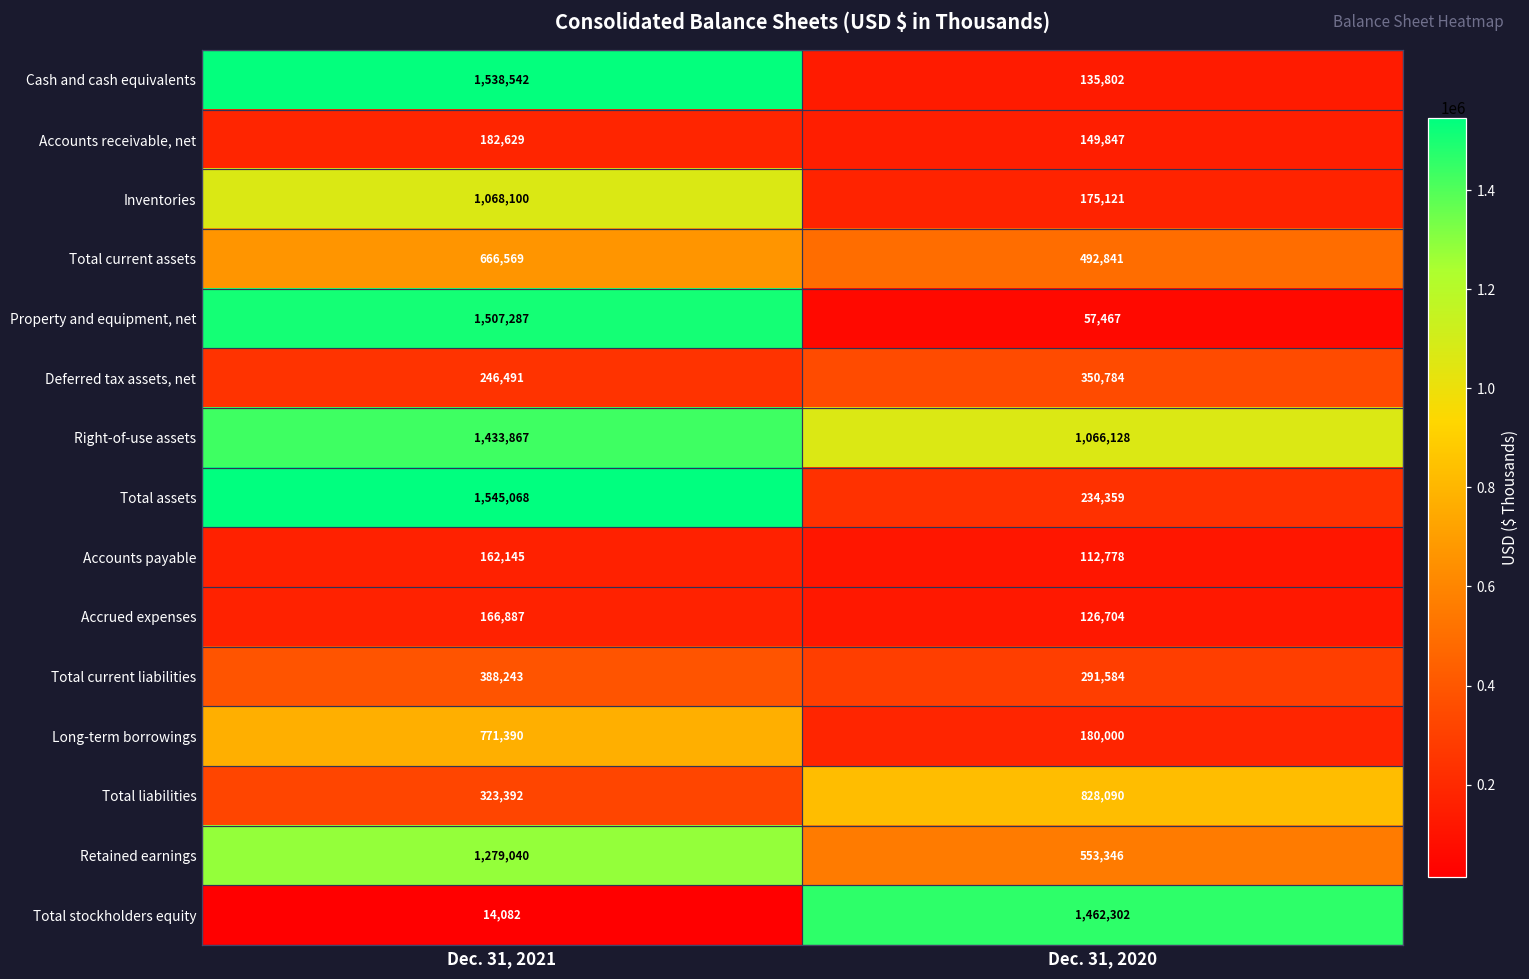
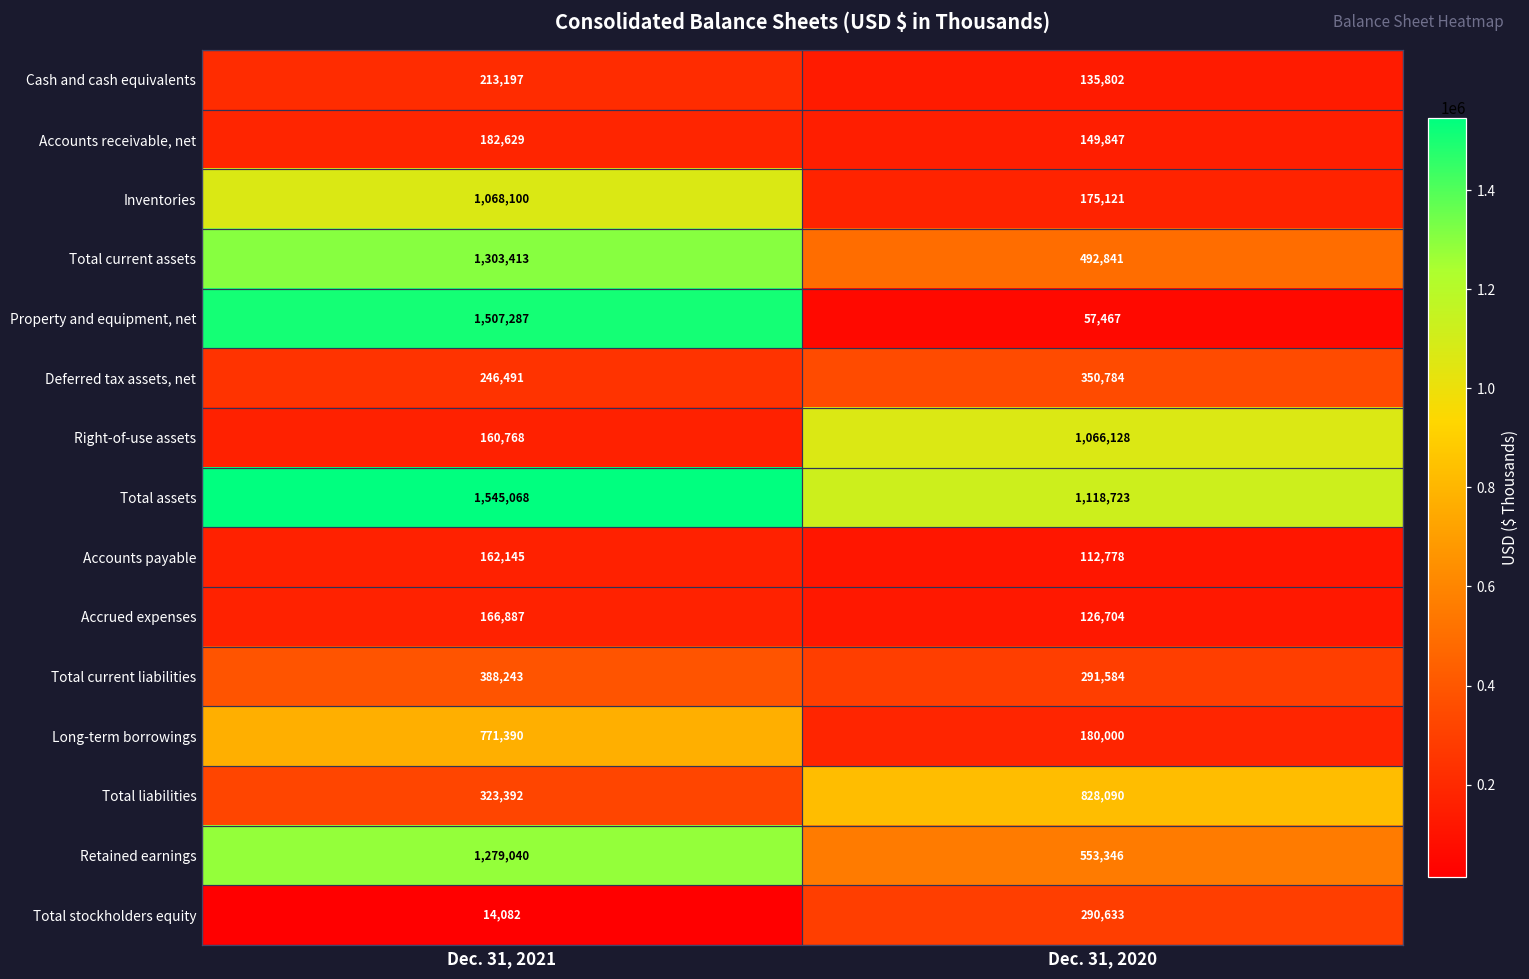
  {
    "Cash and cash equivalents": {
-     "Dec. 31, 2021": "1,538,542",
+     "Dec. 31, 2021": "213,197",
      "Dec. 31, 2020": "135,802"
    },
    "Accounts receivable, net": {
      "Dec. 31, 2021": "182,629",
      "Dec. 31, 2020": "149,847"
    },
    "Inventories": {
      "Dec. 31, 2021": "1,068,100",
      "Dec. 31, 2020": "175,121"
    },
    "Total current assets": {
-     "Dec. 31, 2021": "666,569",
+     "Dec. 31, 2021": "1,303,413",
      "Dec. 31, 2020": "492,841"
    },
    "Property and equipment, net": {
      "Dec. 31, 2021": "1,507,287",
      "Dec. 31, 2020": "57,467"
    },
    "Deferred tax assets, net": {
      "Dec. 31, 2021": "246,491",
      "Dec. 31, 2020": "350,784"
    },
    "Right-of-use assets": {
-     "Dec. 31, 2021": "1,433,867",
+     "Dec. 31, 2021": "160,768",
      "Dec. 31, 2020": "1,066,128"
    },
    "Total assets": {
      "Dec. 31, 2021": "1,545,068",
-     "Dec. 31, 2020": "234,359"
+     "Dec. 31, 2020": "1,118,723"
    },
    "Accounts payable": {
      "Dec. 31, 2021": "162,145",
      "Dec. 31, 2020": "112,778"
    },
    "Accrued expenses": {
      "Dec. 31, 2021": "166,887",
      "Dec. 31, 2020": "126,704"
    },
    "Total current liabilities": {
      "Dec. 31, 2021": "388,243",
      "Dec. 31, 2020": "291,584"
    },
    "Long-term borrowings": {
      "Dec. 31, 2021": "771,390",
      "Dec. 31, 2020": "180,000"
    },
    "Total liabilities": {
      "Dec. 31, 2021": "323,392",
      "Dec. 31, 2020": "828,090"
    },
    "Retained earnings": {
      "Dec. 31, 2021": "1,279,040",
      "Dec. 31, 2020": "553,346"
    },
    "Total stockholders equity": {
      "Dec. 31, 2021": "14,082",
-     "Dec. 31, 2020": "1,462,302"
+     "Dec. 31, 2020": "290,633"
    }
  }
